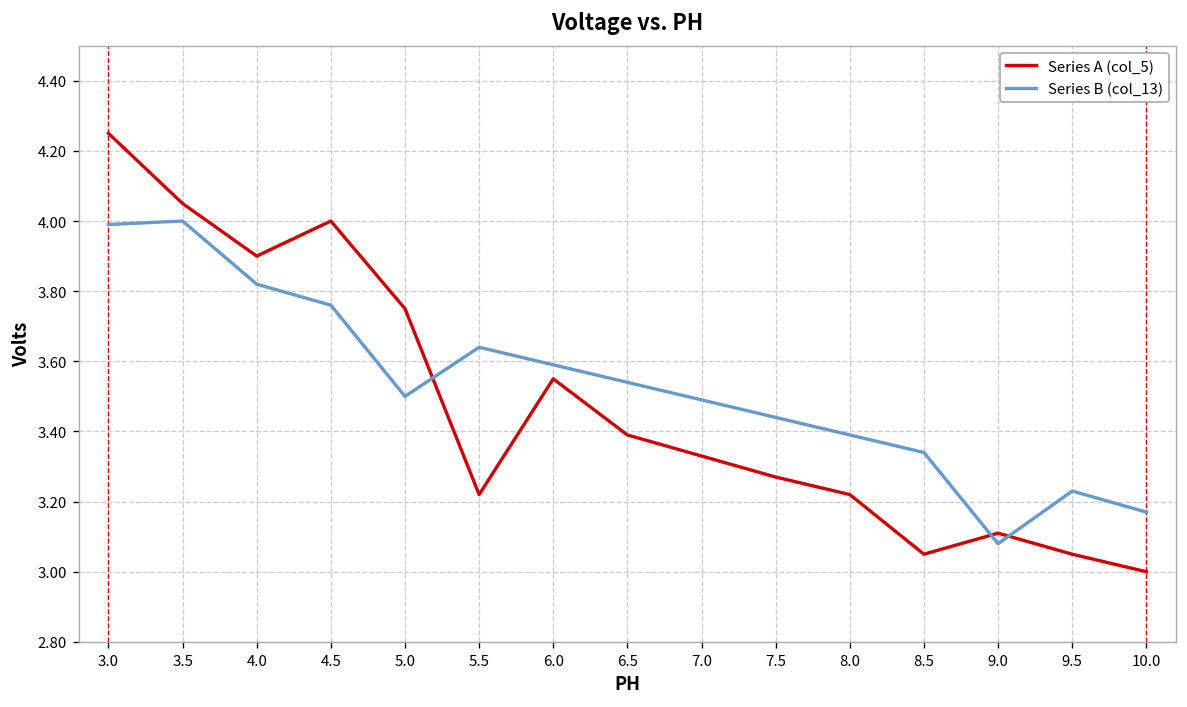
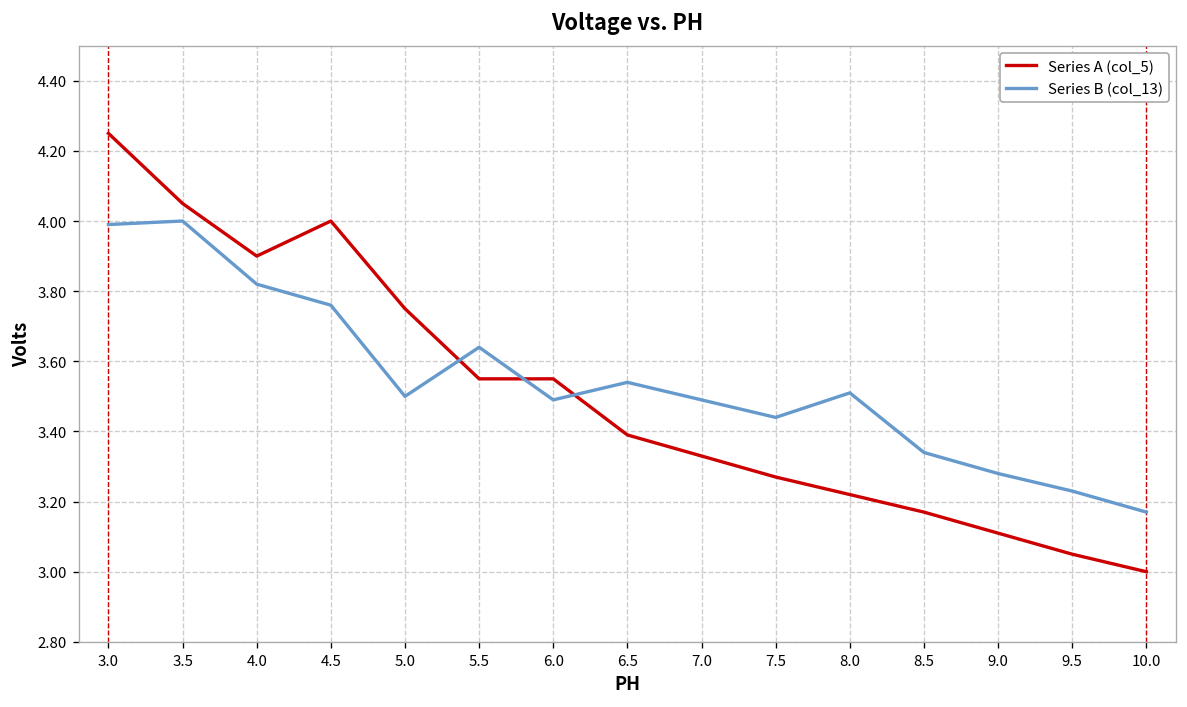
  {
    "Series A (col_5)": {
      "3.0": 4.25,
      "3.5": 4.05,
      "4.0": 3.90,
      "4.5": 4.00,
      "5.0": 3.75,
-     "5.5": 3.22,
+     "5.5": 3.55,
      "6.0": 3.55,
      "6.5": 3.39,
      "7.0": 3.33,
      "7.5": 3.27,
      "8.0": 3.22,
-     "8.5": 3.05,
+     "8.5": 3.17,
      "9.0": 3.11,
      "9.5": 3.05,
      "10.0": 3.00
    },
    "Series B (col_13)": {
      "3.0": 3.99,
      "3.5": 4.00,
      "4.0": 3.82,
      "4.5": 3.76,
      "5.0": 3.50,
      "5.5": 3.64,
-     "6.0": 3.59,
+     "6.0": 3.49,
      "6.5": 3.54,
      "7.0": 3.49,
      "7.5": 3.44,
-     "8.0": 3.39,
+     "8.0": 3.51,
      "8.5": 3.34,
-     "9.0": 3.08,
+     "9.0": 3.28,
      "9.5": 3.23,
      "10.0": 3.17
    }
  }
